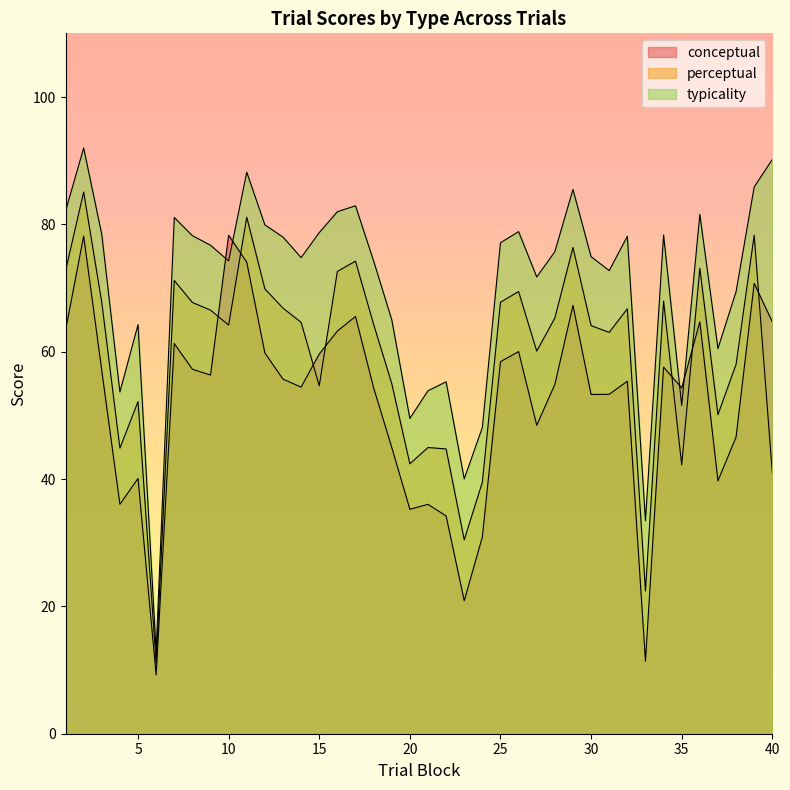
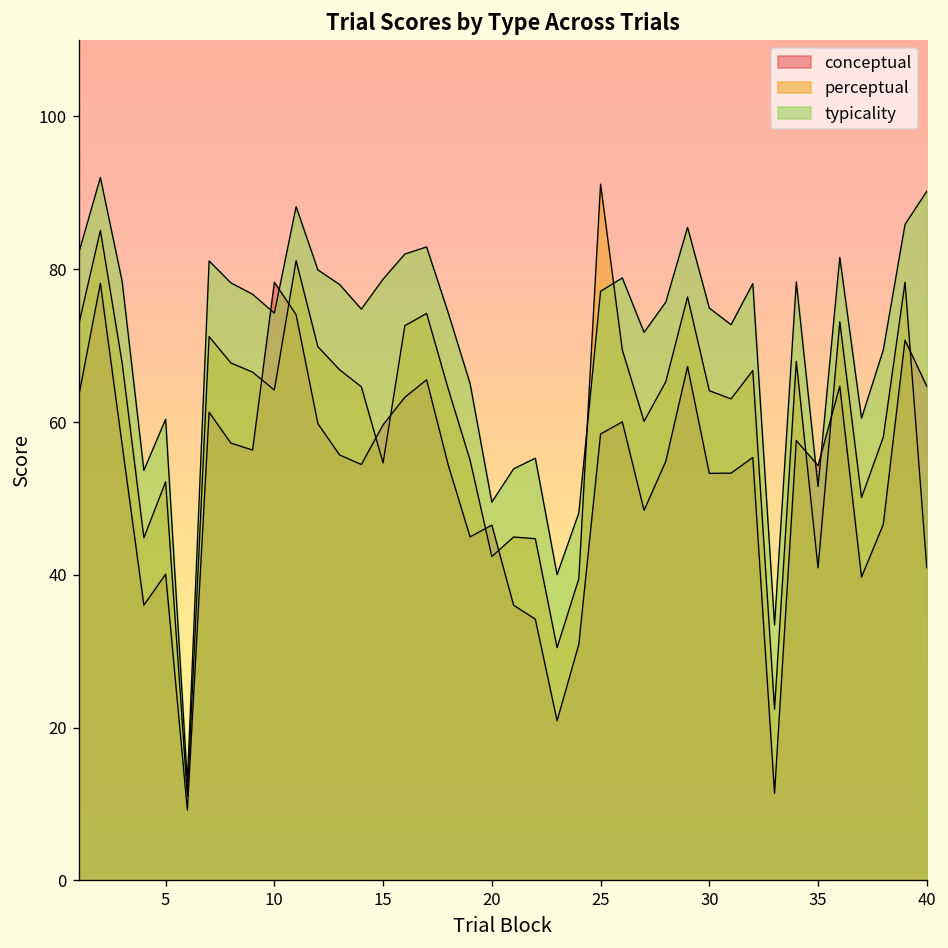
  {
    "conceptual": {
      "5": 40,
      "10": 78,
      "15": 60,
-     "20": 35,
+     "20": 47,
      "25": 58,
      "30": 53,
      "35": 54,
      "40": 65
    },
    "perceptual": {
      "5": 52,
      "10": 64,
      "15": 55,
      "20": 42,
-     "25": 68,
+     "25": 91,
      "30": 64,
-     "35": 42,
+     "35": 41,
      "40": 41
    },
    "typicality": {
-     "5": 64,
+     "5": 60,
      "10": 74,
      "15": 79,
      "20": 50,
      "25": 77,
      "30": 75,
      "35": 52,
      "40": 90
    }
  }
